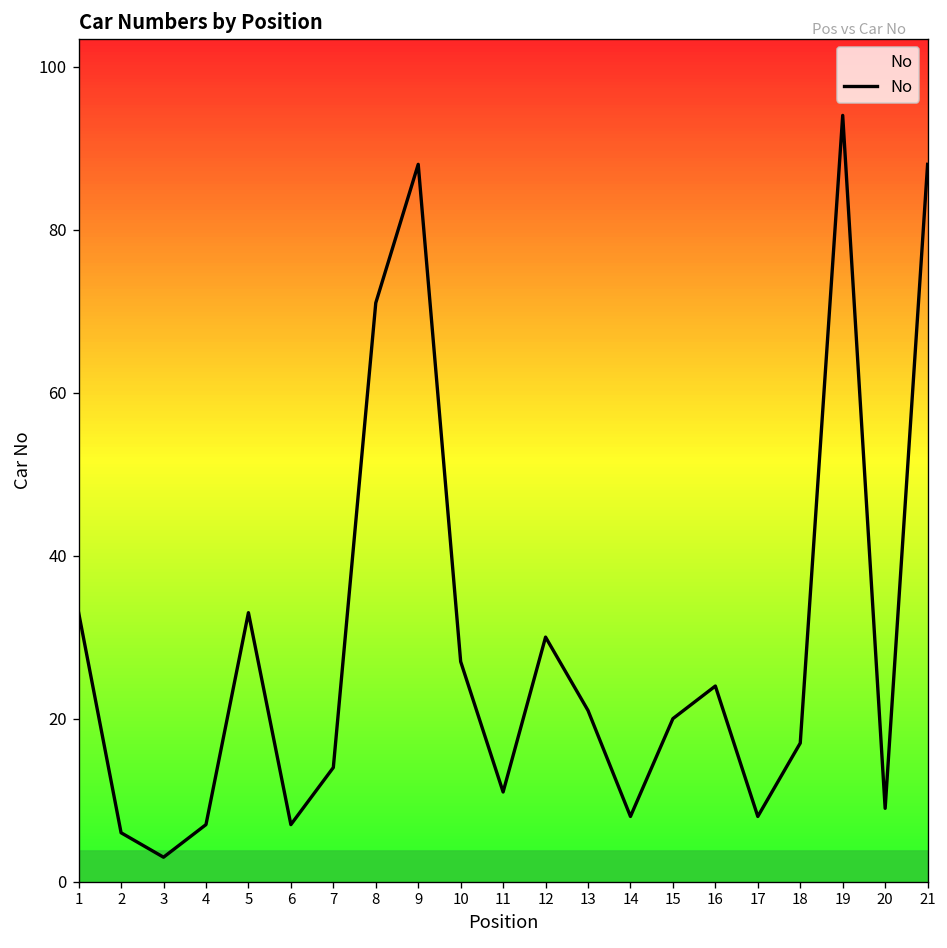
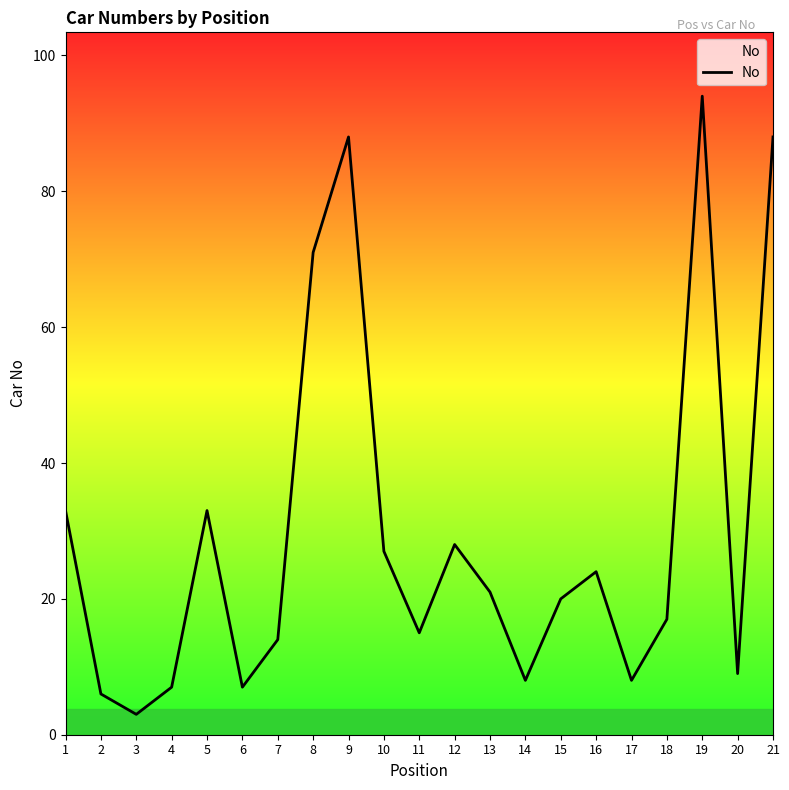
  {
    "1": 33,
    "2": 6,
    "4": 7,
    "5": 33,
    "6": 7,
    "7": 14,
    "8": 71,
    "9": 88,
    "10": 27,
-   "11": 11,
-   "12": 30,
+   "11": 15,
+   "12": 28,
    "13": 21,
    "14": 8,
    "15": 20,
    "16": 24,
    "17": 8,
    "18": 17,
    "19": 94,
    "20": 9,
    "21": 88
  }
